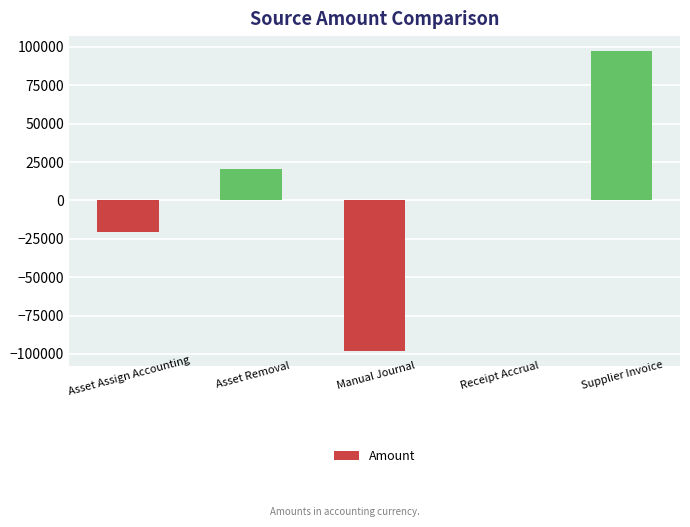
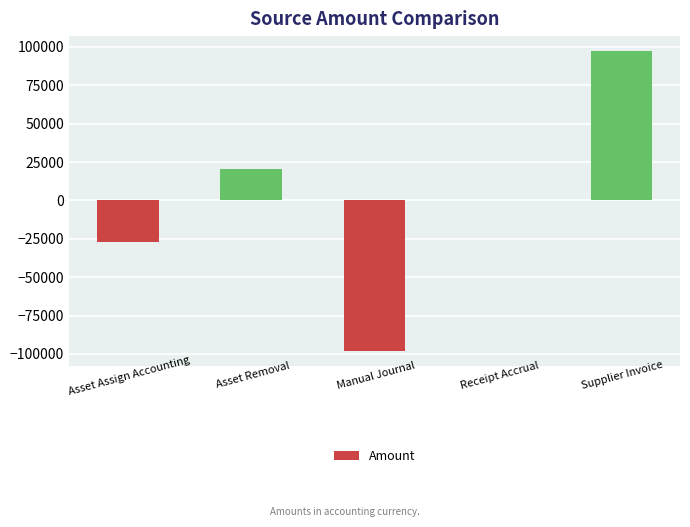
  {
-   "Asset Assign Accounting": -20000,
+   "Asset Assign Accounting": -27000,
    "Asset Removal": 21000,
    "Manual Journal": -98000,
    "Receipt Accrual": 0,
    "Supplier Invoice": 97000
  }
